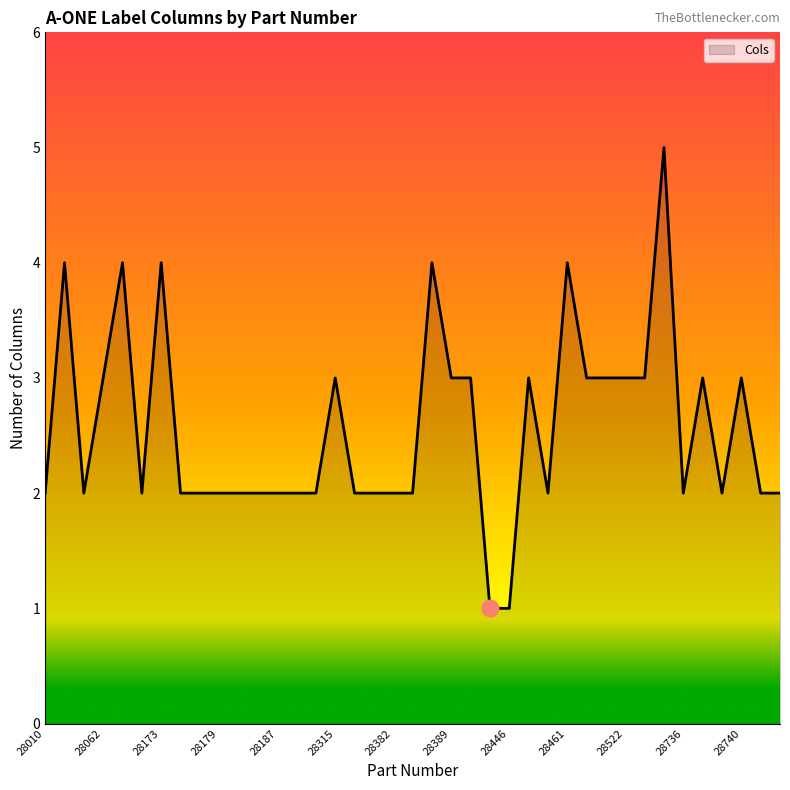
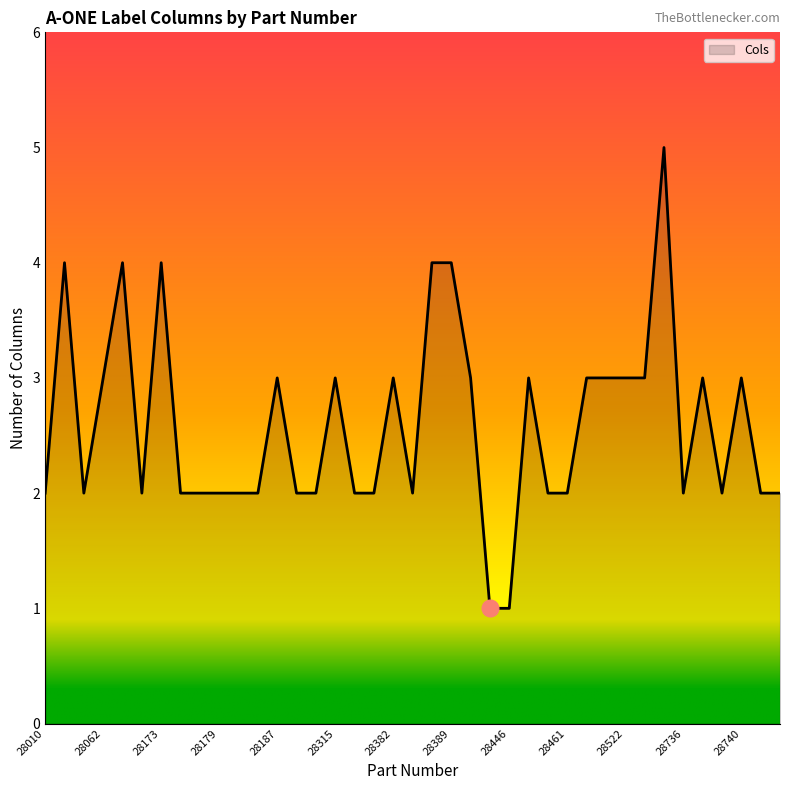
  {
    "Cols": {
      "28010": 2,
      "28062": 3,
      "28173": 4,
      "28179": 2,
-     "28187": 2,
+     "28187": 3,
      "28315": 3,
-     "28382": 2,
-     "28389": 3,
+     "28382": 3,
+     "28389": 4,
      "28446": 1,
-     "28461": 4,
+     "28461": 2,
      "28522": 3,
      "28736": 2,
      "28740": 3
    }
  }
